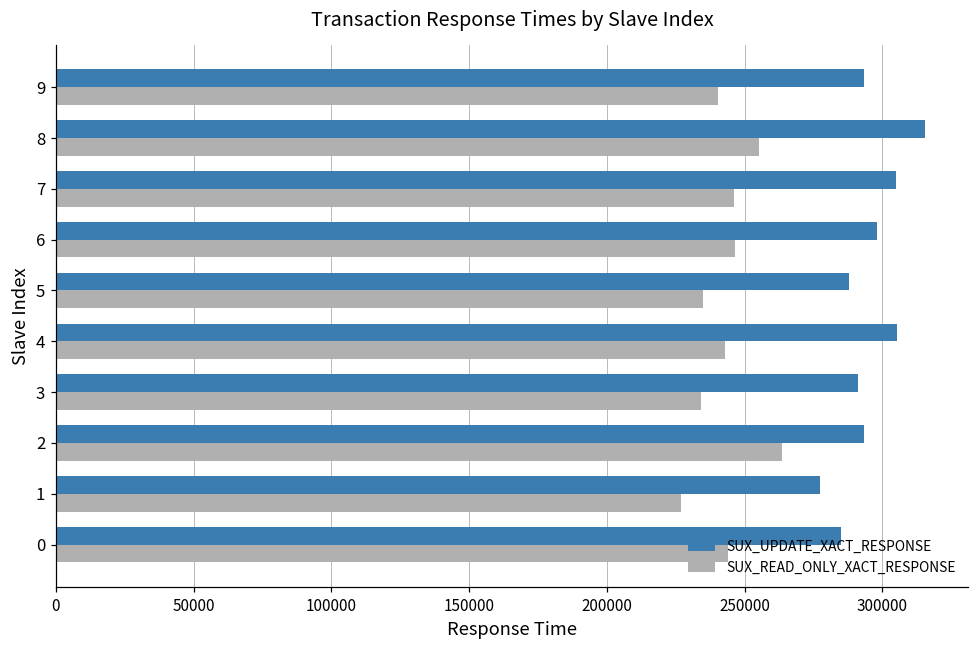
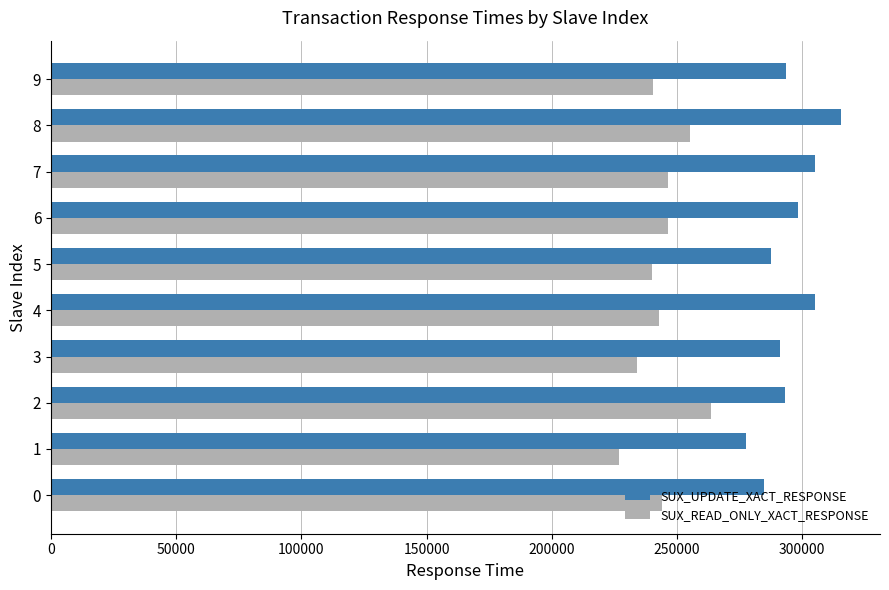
  {
    "SUX_UPDATE_XACT_RESPONSE": {
      "9": 293000,
      "8": 315000,
      "7": 305000,
      "6": 298000,
      "5": 288000,
      "4": 305000,
      "3": 291000,
      "2": 293000,
      "1": 278000,
      "0": 285000
    },
    "SUX_READ_ONLY_XACT_RESPONSE": {
      "9": 240000,
      "8": 255000,
      "7": 246000,
      "6": 246000,
-     "5": 235000,
+     "5": 240000,
      "4": 243000,
      "3": 234000,
      "2": 264000,
      "1": 227000,
      "0": 244000
    }
  }
